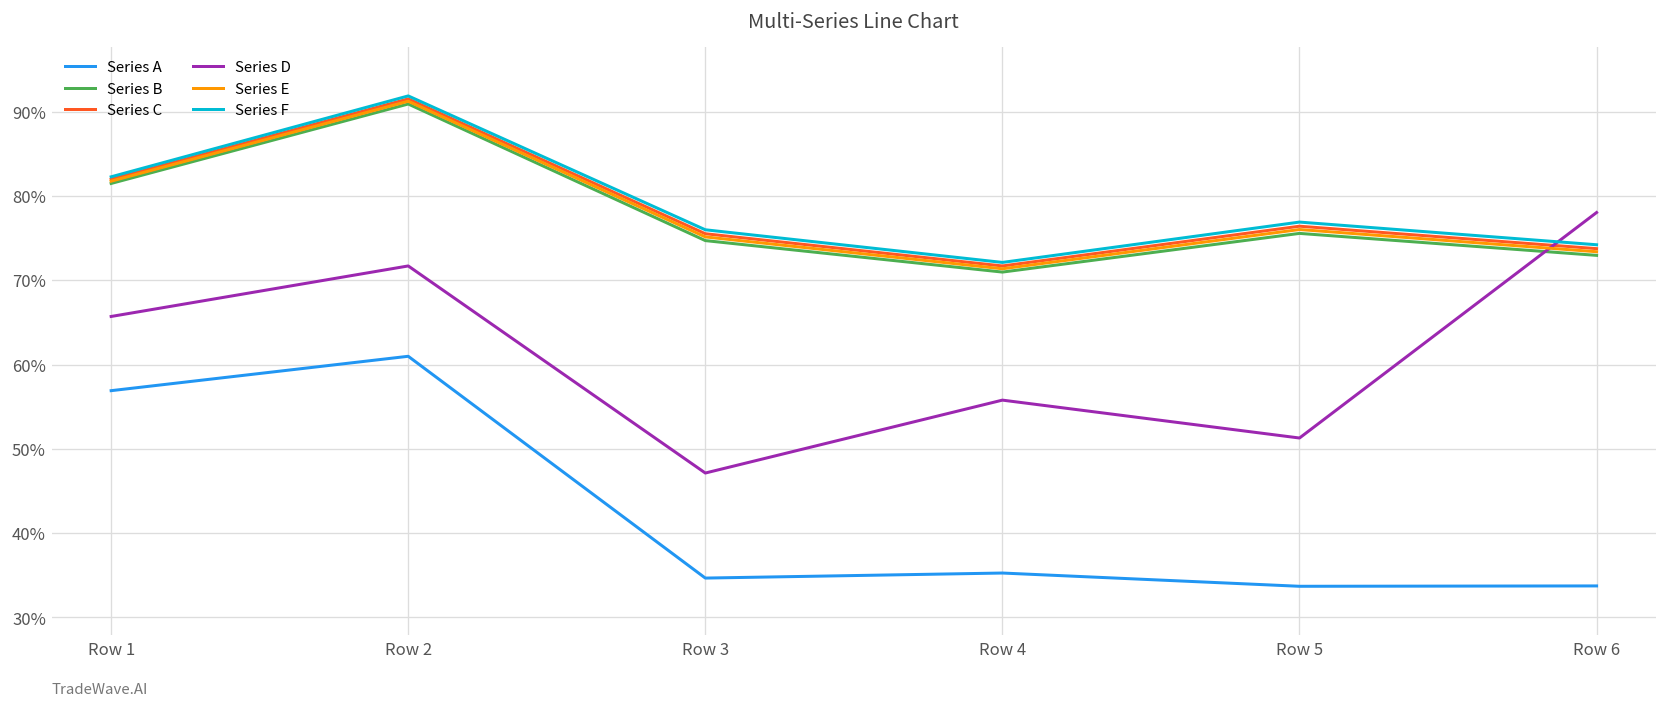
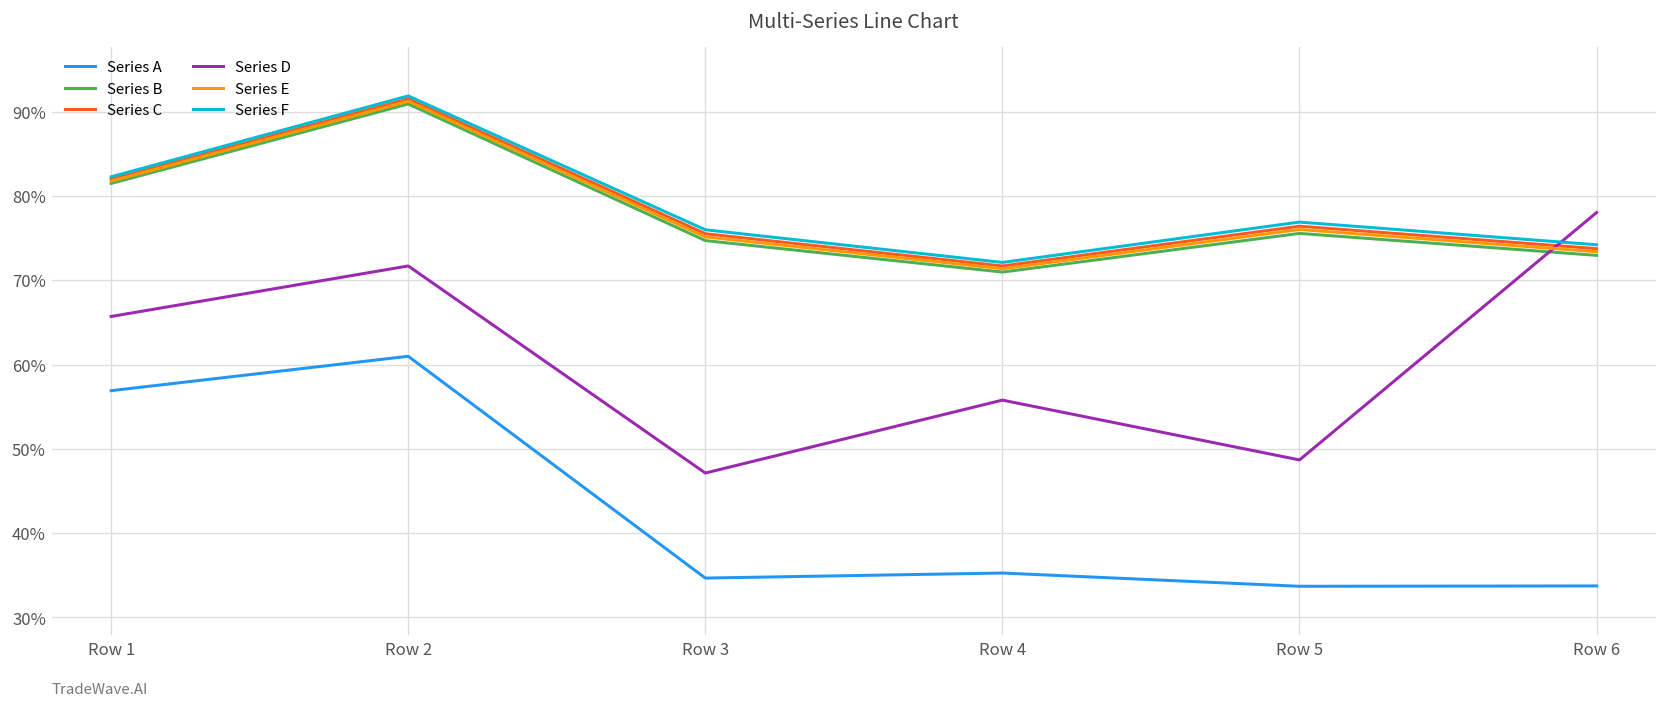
  {
    "Series B": {
      "Row 3": "75%",
      "Row 4": "71%",
      "Row 5": "76%",
      "Row 6": "73%"
    },
    "Series C": {
      "Row 3": "76%",
      "Row 5": "76%",
      "Row 6": "74%"
    },
    "Series D": {
      "Row 1": "66%",
      "Row 2": "72%",
      "Row 3": "47%",
      "Row 4": "56%",
-     "Row 5": "51%",
+     "Row 5": "49%",
      "Row 6": "78%"
    },
    "Series E": {
      "Row 3": "75%",
      "Row 5": "76%",
      "Row 6": "73%"
    }
  }
